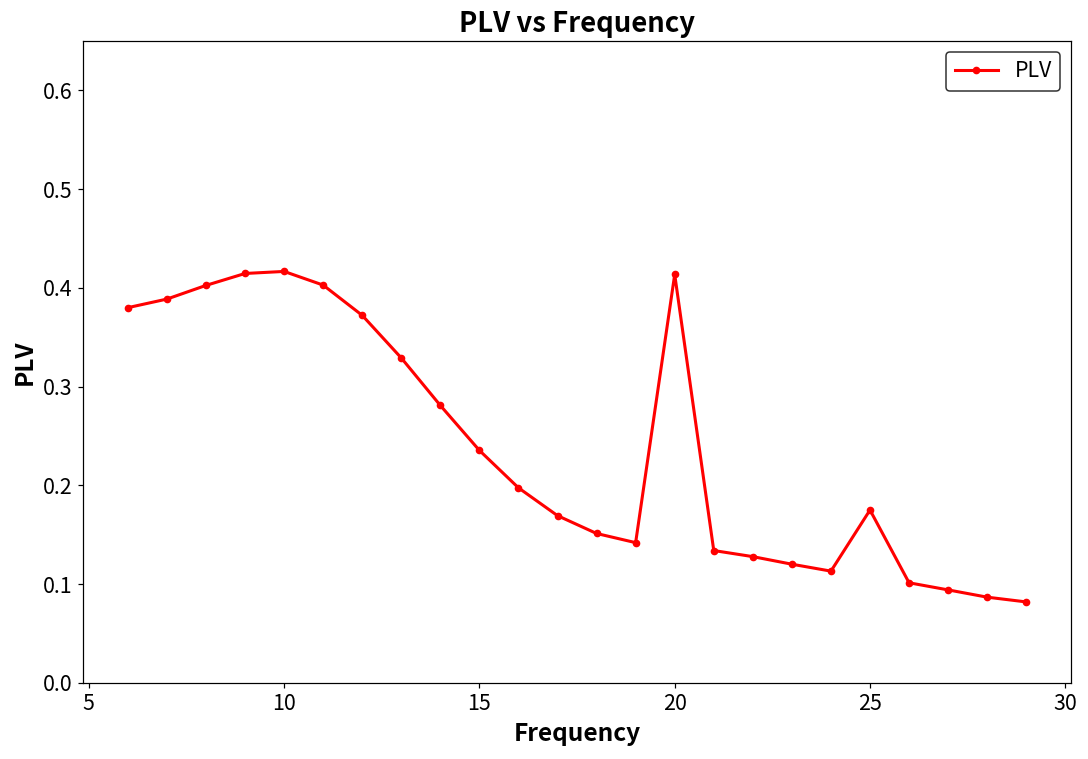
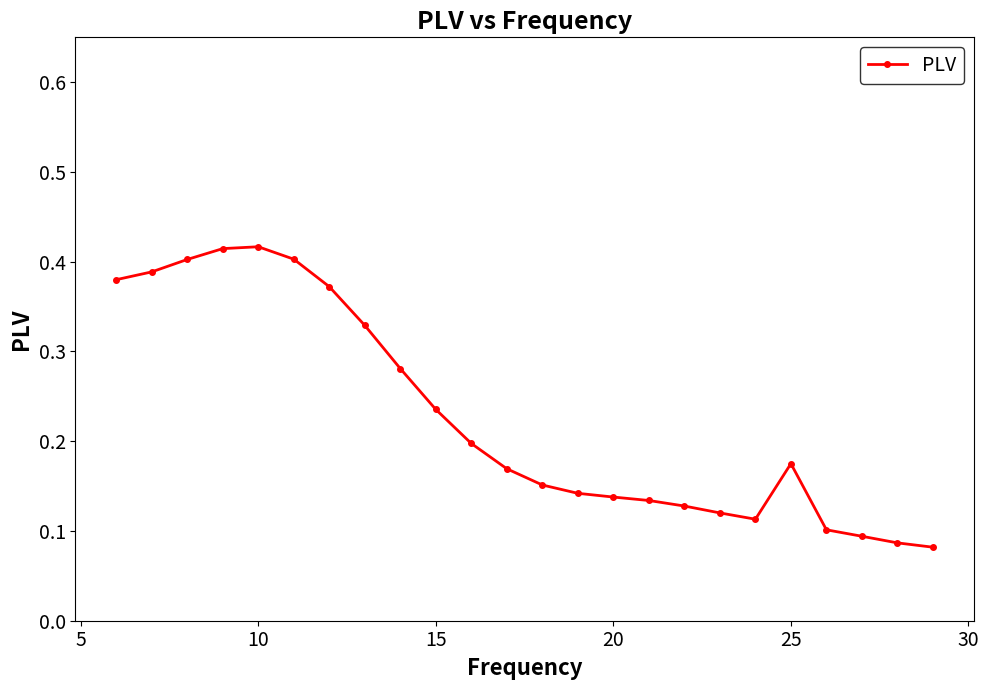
  {
    "10": 0.42,
    "15": 0.24,
-   "20": 0.41,
+   "20": 0.14,
    "25": 0.17
  }
